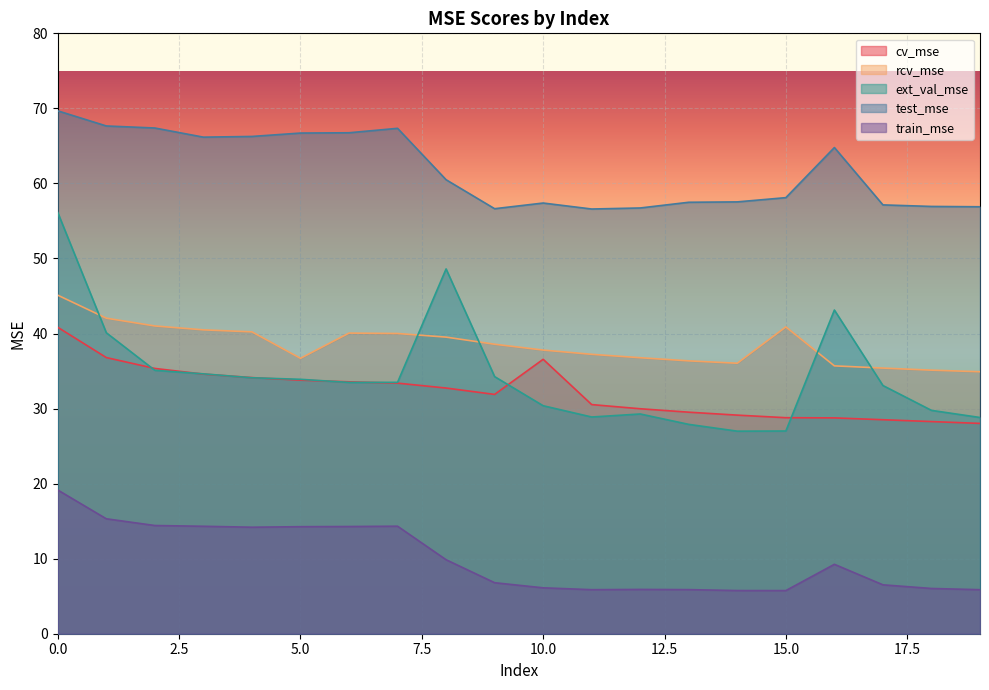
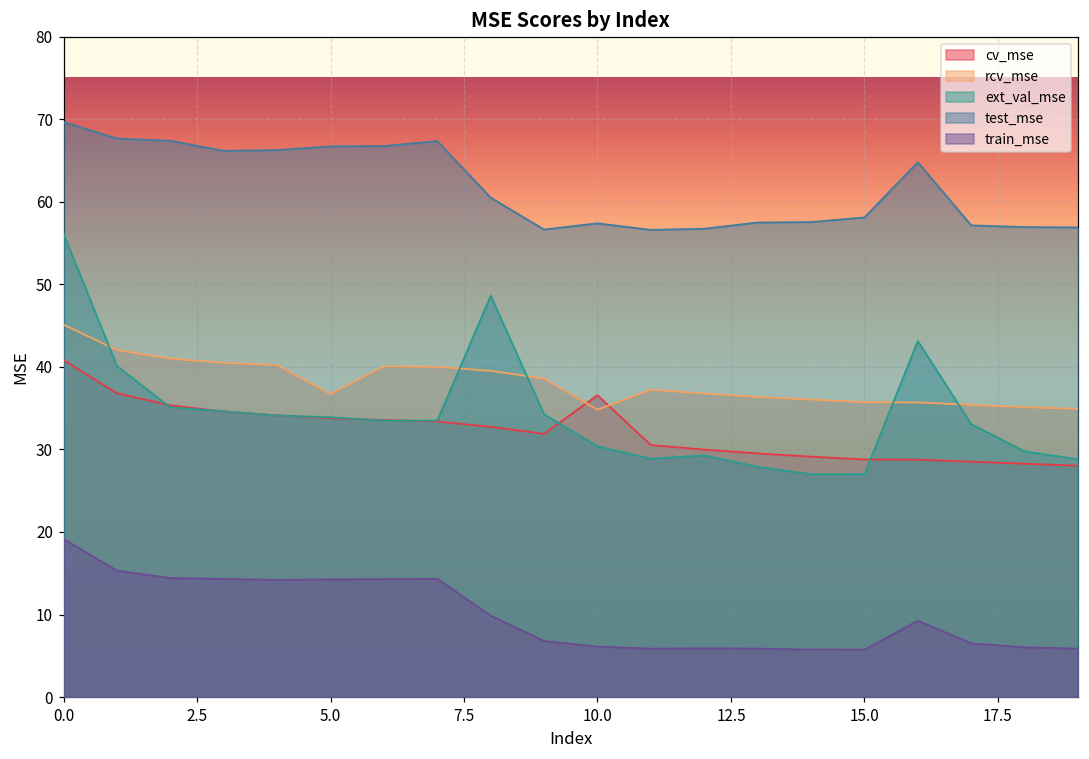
  {
    "cv_mse": {
      "0.0": 41,
      "10.0": 37,
      "15.0": 29
    },
    "rcv_mse": {
      "0.0": 45,
      "5.0": 37,
-     "10.0": 38,
-     "15.0": 41
+     "10.0": 35,
+     "15.0": 36
    }
  }
